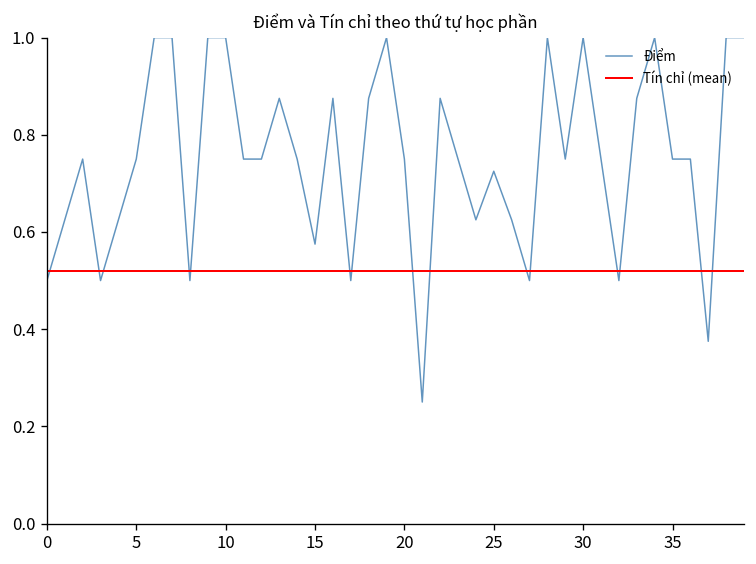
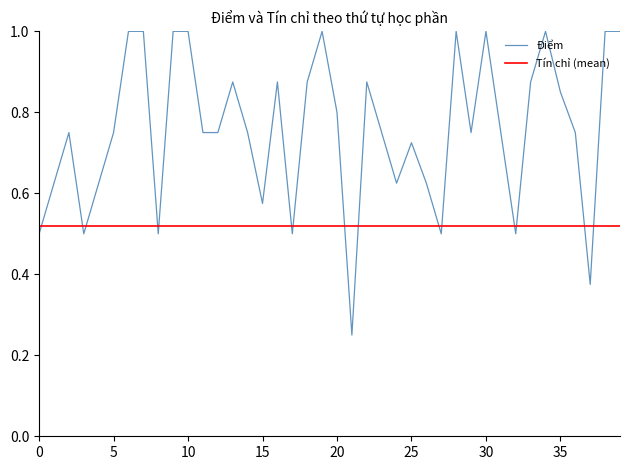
  {
    "0": 0.50,
    "5": 0.75,
    "10": 1.00,
    "15": 0.58,
-   "20": 0.75,
+   "20": 0.80,
    "25": 0.73,
    "30": 1.00,
-   "35": 0.75
+   "35": 0.85
  }
